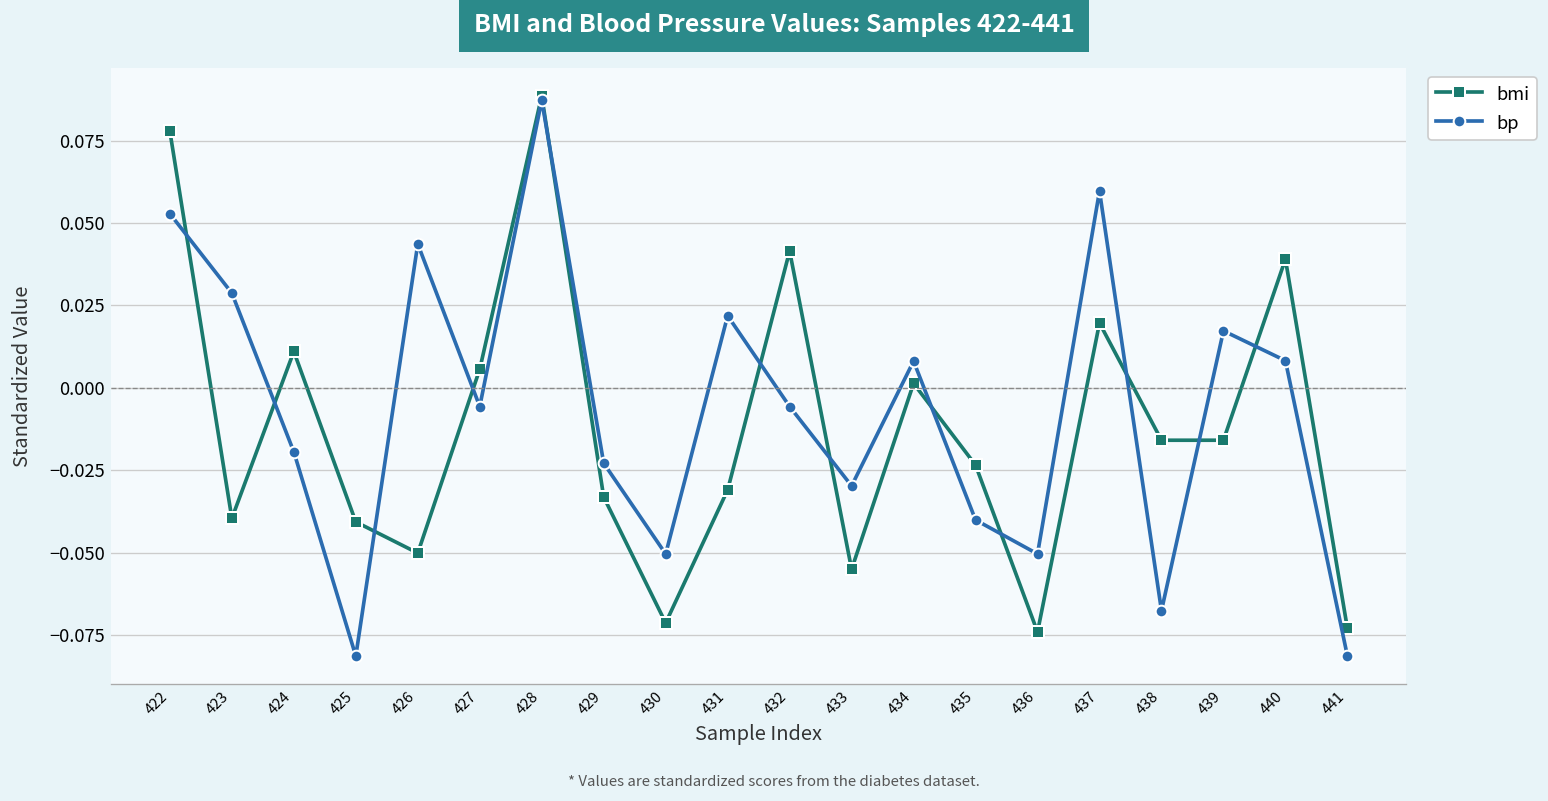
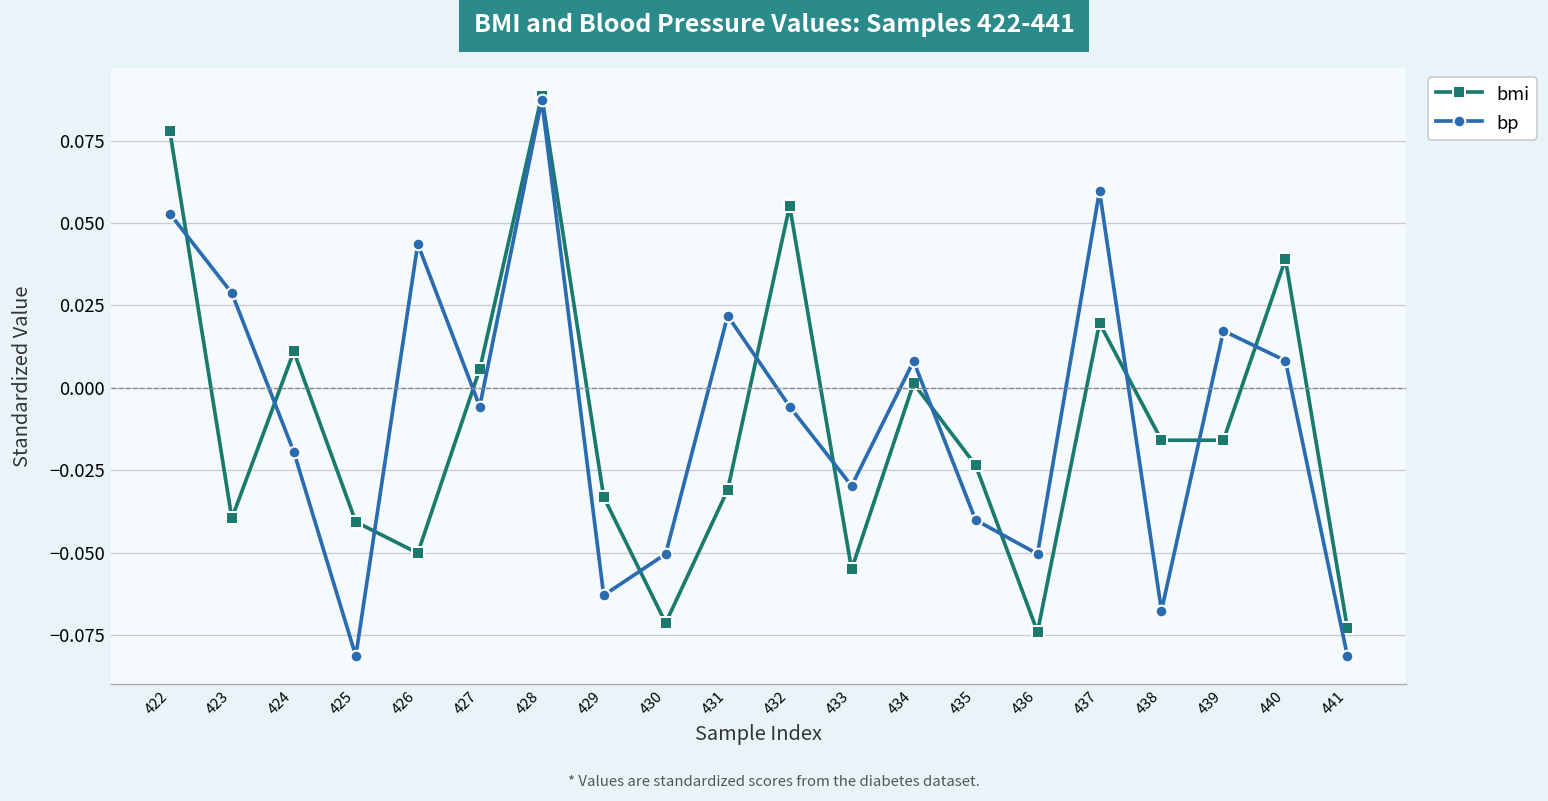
  {
    "bmi": {
      "422": 0.078,
      "423": -0.040,
      "424": 0.011,
      "425": -0.041,
      "426": -0.050,
      "427": 0.006,
      "428": 0.089,
      "429": -0.033,
      "430": -0.071,
      "431": -0.031,
-     "432": 0.042,
+     "432": 0.055,
      "433": -0.055,
      "434": 0.001,
      "435": -0.023,
      "436": -0.074,
      "437": 0.020,
      "438": -0.016,
      "439": -0.016,
      "440": 0.039,
      "441": -0.073
    },
    "bp": {
      "422": 0.053,
      "423": 0.029,
      "424": -0.019,
      "425": -0.081,
      "426": 0.044,
      "427": -0.006,
      "428": 0.087,
-     "429": -0.023,
+     "429": -0.063,
      "430": -0.050,
      "431": 0.022,
      "432": -0.006,
      "433": -0.030,
      "434": 0.008,
      "435": -0.040,
      "436": -0.050,
      "437": 0.060,
      "438": -0.068,
      "439": 0.017,
      "440": 0.008,
      "441": -0.081
    }
  }
